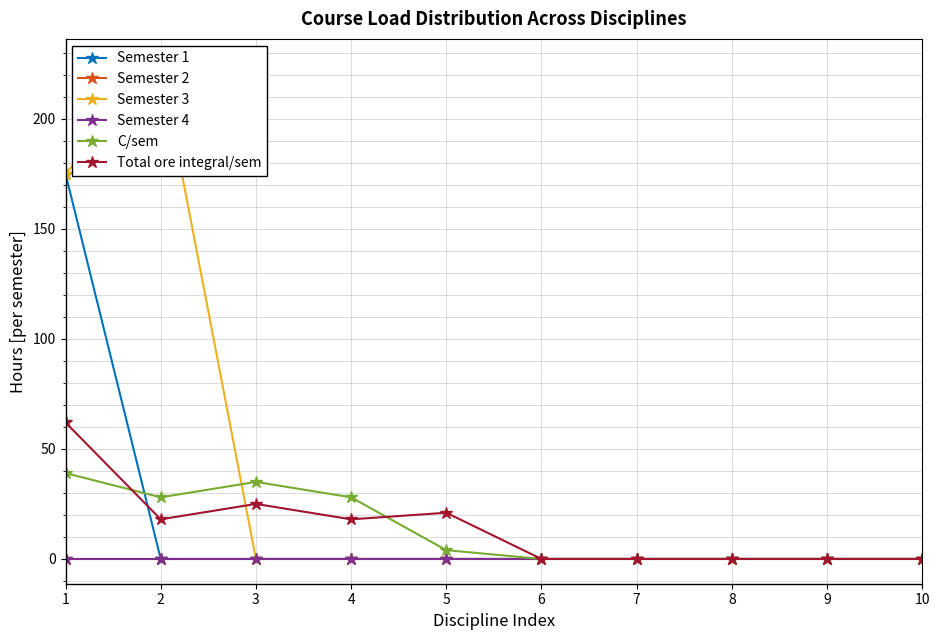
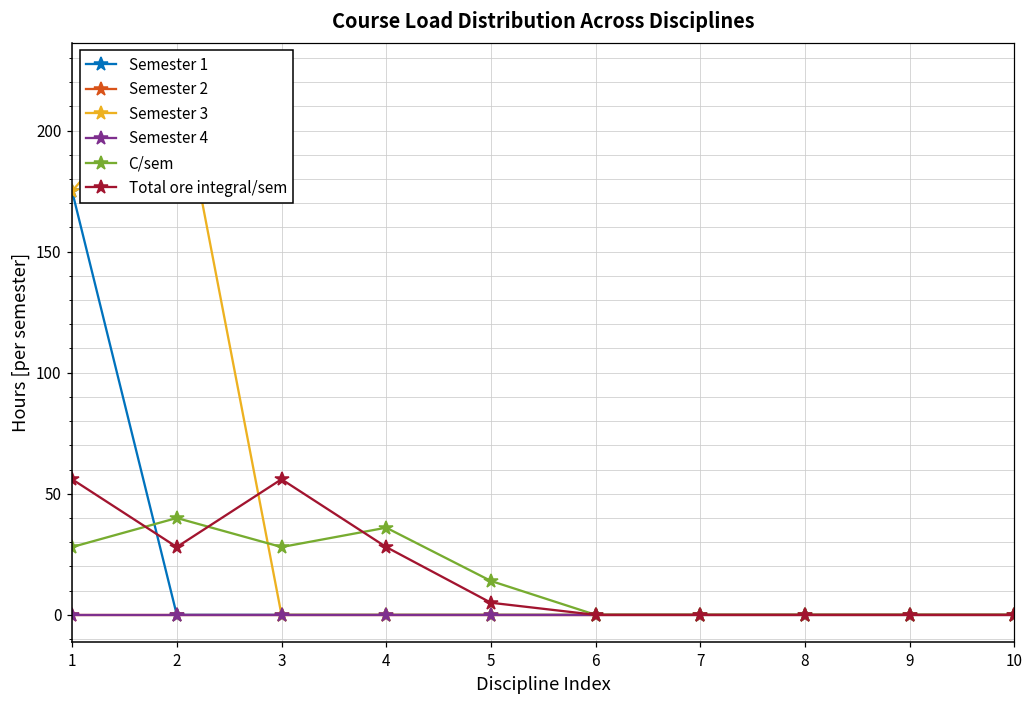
  {
    "Semester 4": {
      "1": 0
    },
    "C/sem": {
-     "1": 39,
-     "2": 28,
-     "3": 35,
-     "4": 28,
-     "5": 4
+     "1": 28,
+     "2": 40,
+     "3": 28,
+     "4": 36,
+     "5": 14
    },
    "Total ore integral/sem": {
-     "1": 62,
-     "2": 18,
-     "3": 25,
-     "4": 18,
-     "5": 21
+     "1": 56,
+     "2": 28,
+     "3": 56,
+     "4": 28,
+     "5": 5
    }
  }
